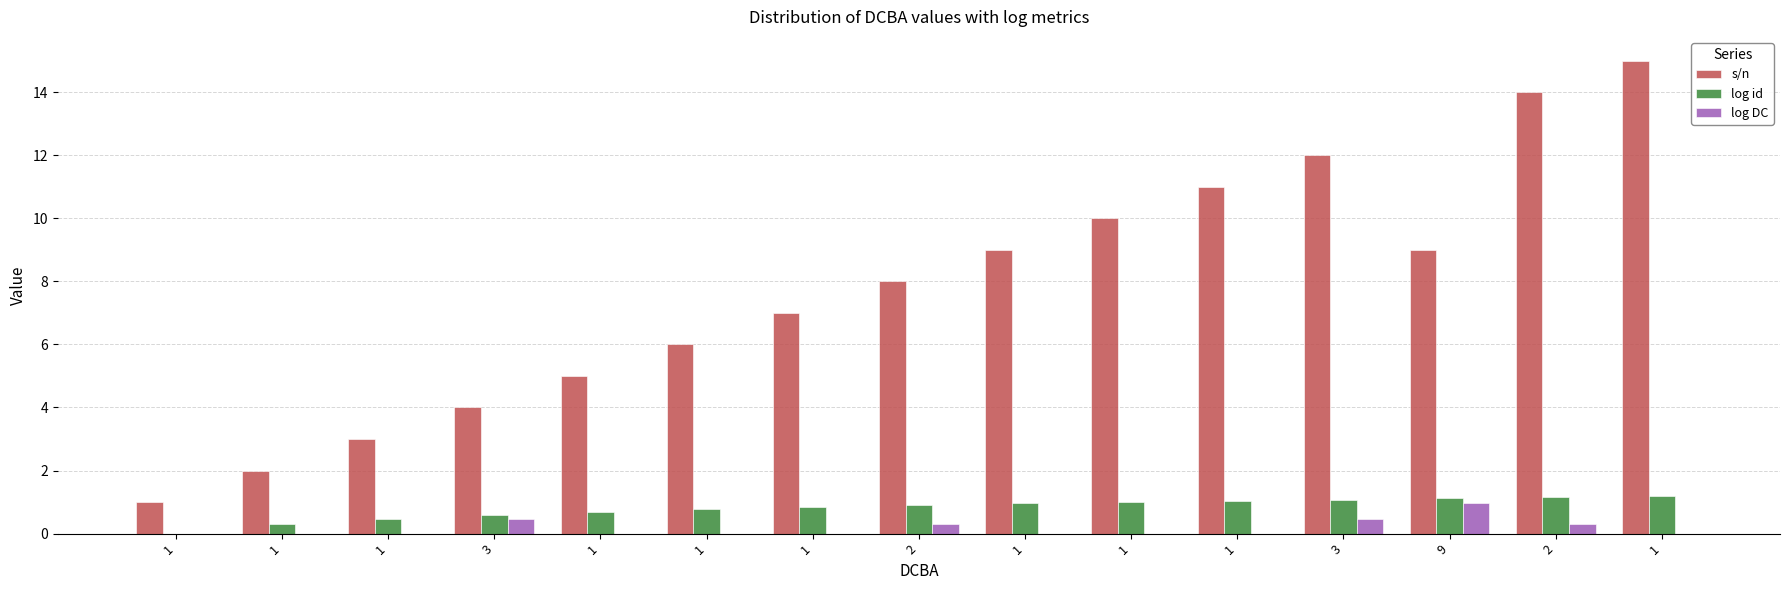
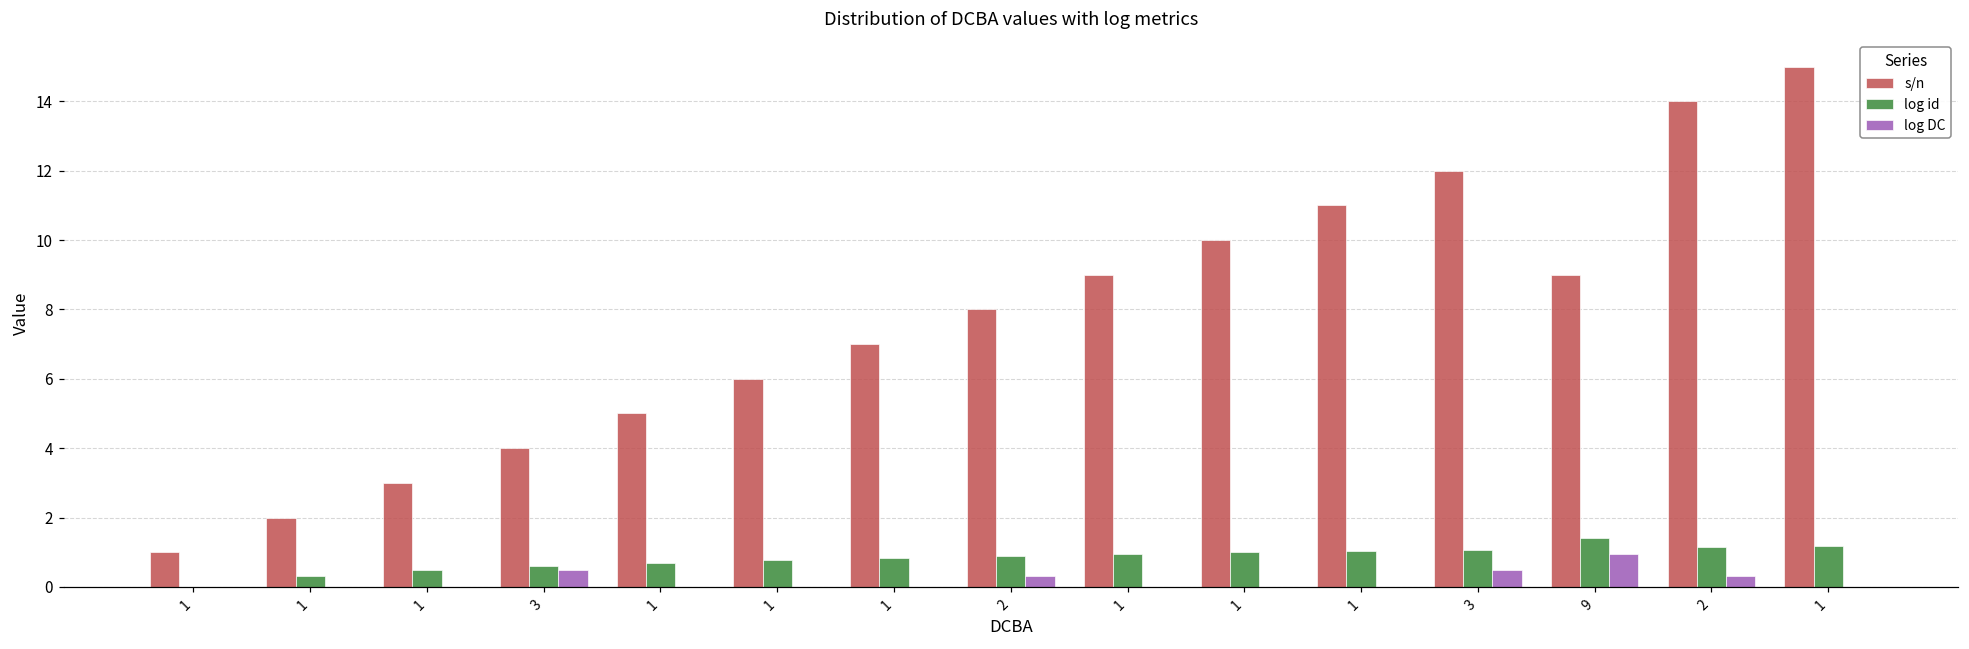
  {
    "s/n": {
      "9": 9.0
    },
    "log id": {
-     "9": 1.1
+     "9": 1.4
    },
    "log DC": {
      "9": 1.0
    }
  }
